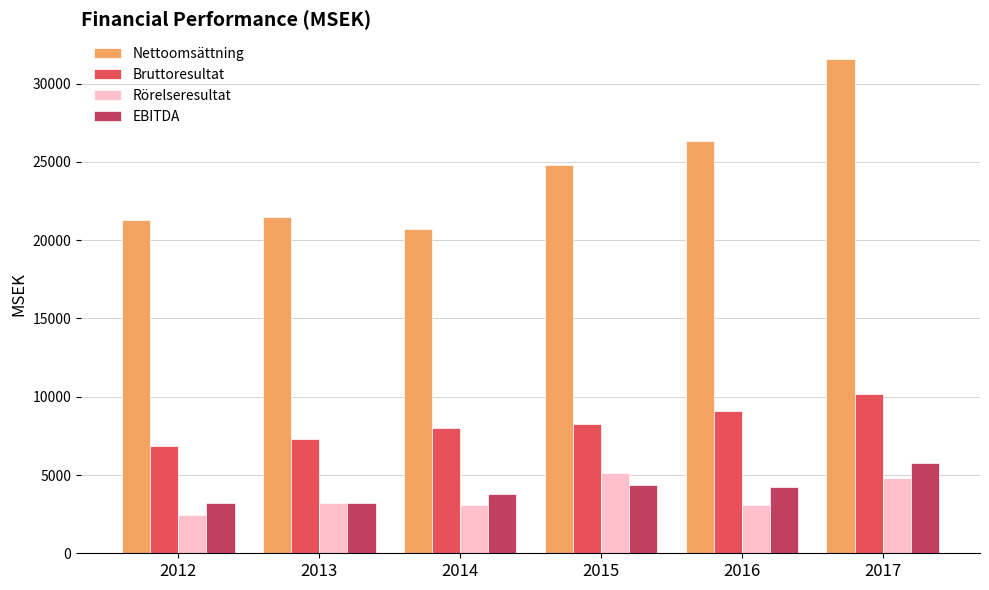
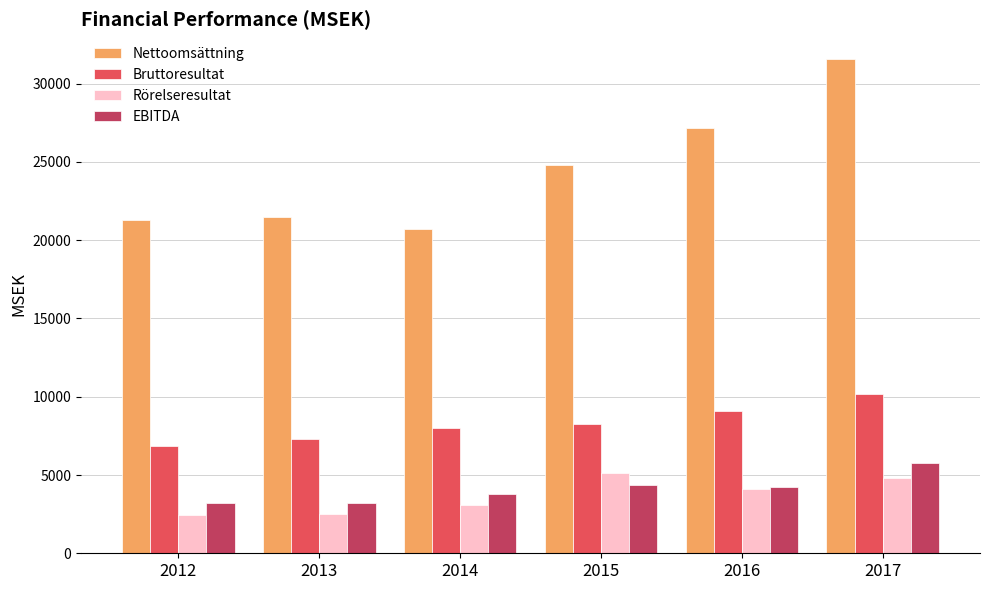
  {
    "Nettoomsättning": {
      "2012": 21300,
      "2013": 21500,
      "2014": 20700,
      "2015": 24800,
-     "2016": 26300,
+     "2016": 27100,
      "2017": 31600
    },
    "Rörelseresultat": {
      "2012": 2500,
-     "2013": 3200,
+     "2013": 2500,
      "2014": 3100,
      "2015": 5200,
-     "2016": 3100,
+     "2016": 4100,
      "2017": 4800
    }
  }
